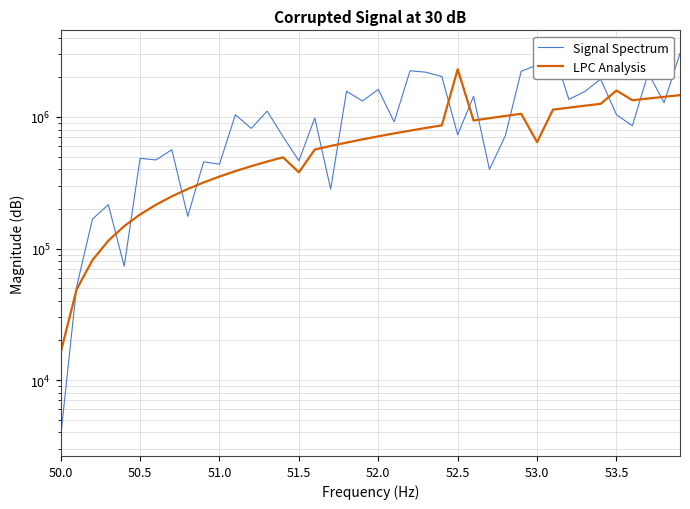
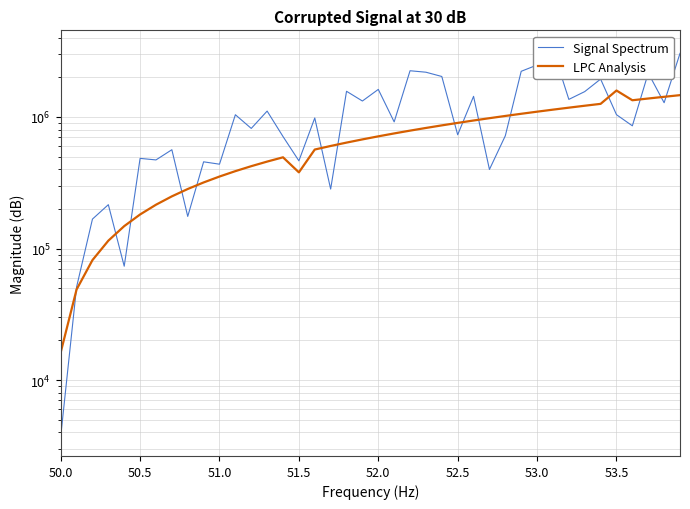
  {
    "Signal Spectrum": {
      "50.0": 3700,
      "50.5": 480000,
      "51.0": 440000,
      "51.5": 460000,
      "52.0": 1600000,
      "52.5": 700000,
      "53.5": 1000000
    },
    "LPC Analysis": {
      "50.0": 16000,
      "50.5": 180000,
      "51.0": 350000,
      "51.5": 380000,
      "52.0": 700000,
-     "52.5": 2300000,
-     "53.0": 600000,
+     "52.5": 900000,
+     "53.0": 1100000,
      "53.5": 1600000
    }
  }
